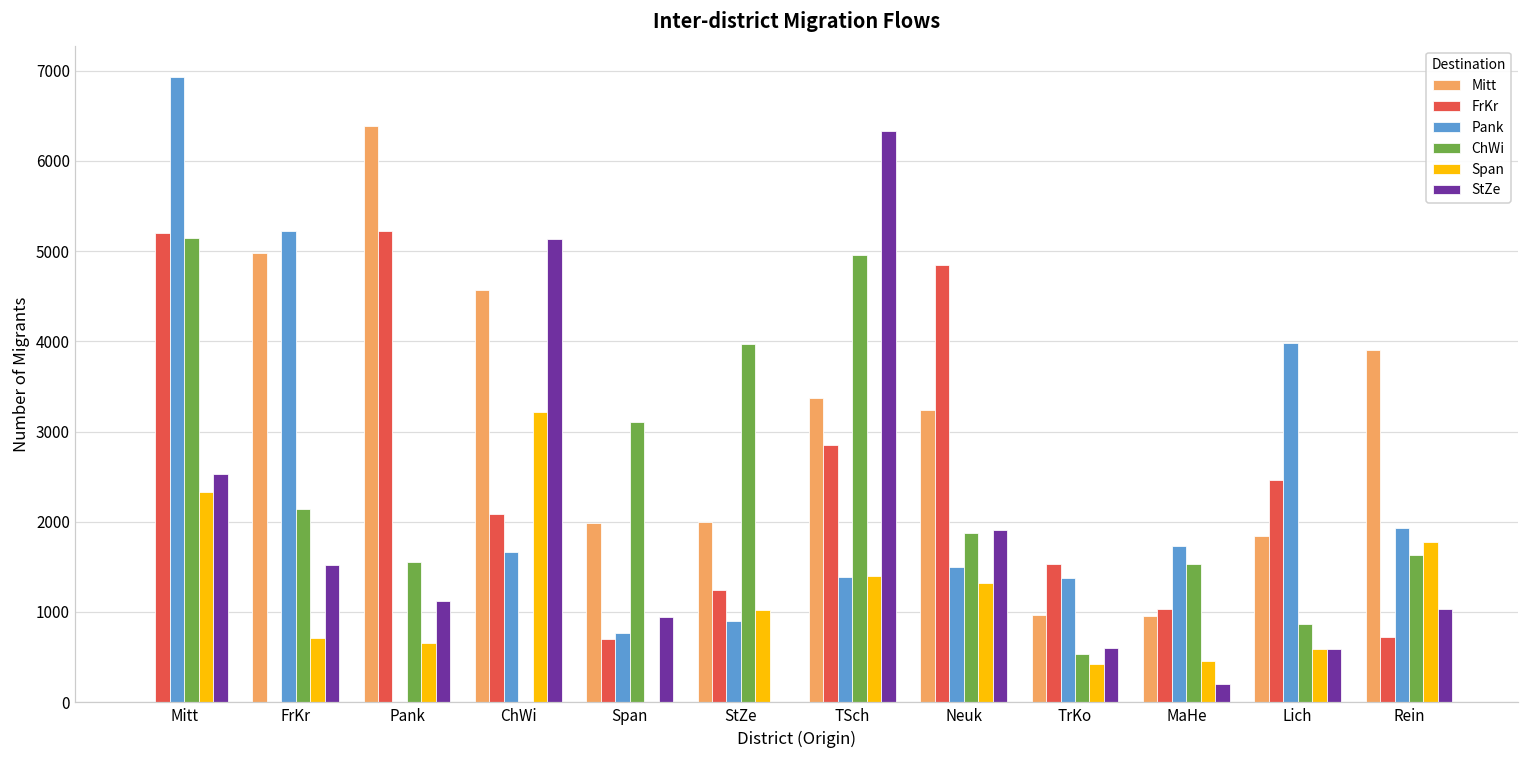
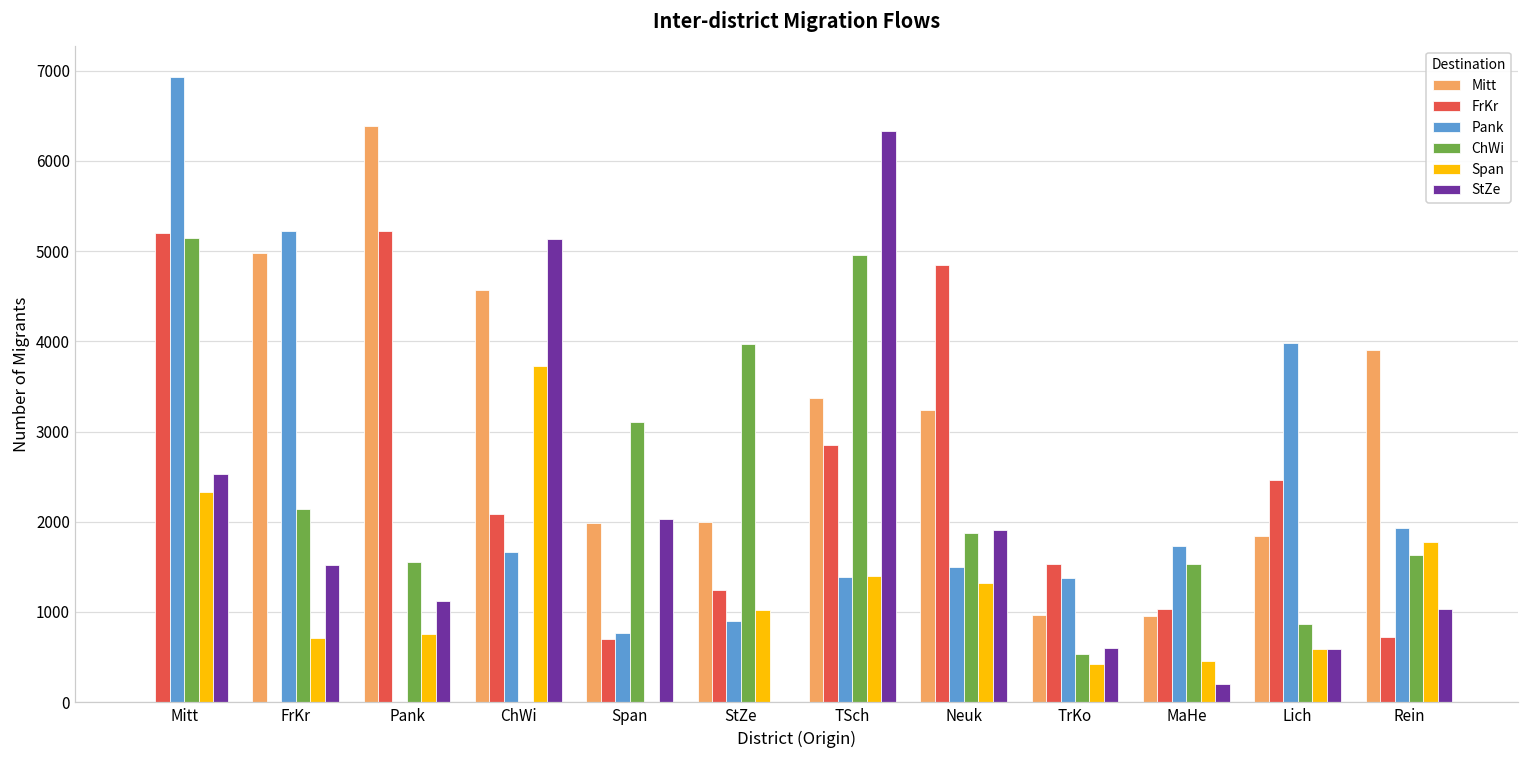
  {
    "Mitt": {
      "Mitt": 0,
      "FrKr": 5000,
      "Pank": 6400,
      "ChWi": 4600,
      "Span": 2000,
      "StZe": 2000,
      "TSch": 3400,
      "Neuk": 3200,
      "TrKo": 1000,
      "MaHe": 1000,
      "Lich": 1800,
      "Rein": 3900
    },
    "FrKr": {
      "Mitt": 5200,
      "FrKr": 0,
      "Pank": 5200,
      "ChWi": 2100,
      "Span": 700,
      "StZe": 1200,
      "TSch": 2900,
      "Neuk": 4800,
      "TrKo": 1500,
      "MaHe": 1000,
      "Lich": 2500,
      "Rein": 700
    },
    "Pank": {
      "Mitt": 6900,
      "FrKr": 5200,
      "Pank": 0,
      "ChWi": 1700,
      "Span": 800,
      "StZe": 900,
      "TSch": 1400,
      "Neuk": 1500,
      "TrKo": 1400,
      "MaHe": 1700,
      "Lich": 4000,
      "Rein": 1900
    },
    "ChWi": {
      "Mitt": 5100,
      "FrKr": 2100,
      "Pank": 1600,
      "ChWi": 0,
      "Span": 3100,
      "StZe": 4000,
      "TSch": 5000,
      "Neuk": 1900,
      "TrKo": 500,
      "MaHe": 1500,
      "Lich": 900,
      "Rein": 1600
    },
    "Span": {
      "Mitt": 2300,
      "FrKr": 700,
-     "Pank": 700,
-     "ChWi": 3200,
+     "Pank": 800,
+     "ChWi": 3700,
      "Span": 0,
      "StZe": 1000,
      "TSch": 1400,
      "Neuk": 1300,
      "TrKo": 400,
      "MaHe": 500,
      "Lich": 600,
      "Rein": 1800
    },
    "StZe": {
      "Mitt": 2500,
      "FrKr": 1500,
      "Pank": 1100,
      "ChWi": 5100,
-     "Span": 900,
+     "Span": 2000,
      "StZe": 0,
      "TSch": 6300,
      "Neuk": 1900,
      "TrKo": 600,
      "MaHe": 200,
      "Lich": 600,
      "Rein": 1000
    }
  }
